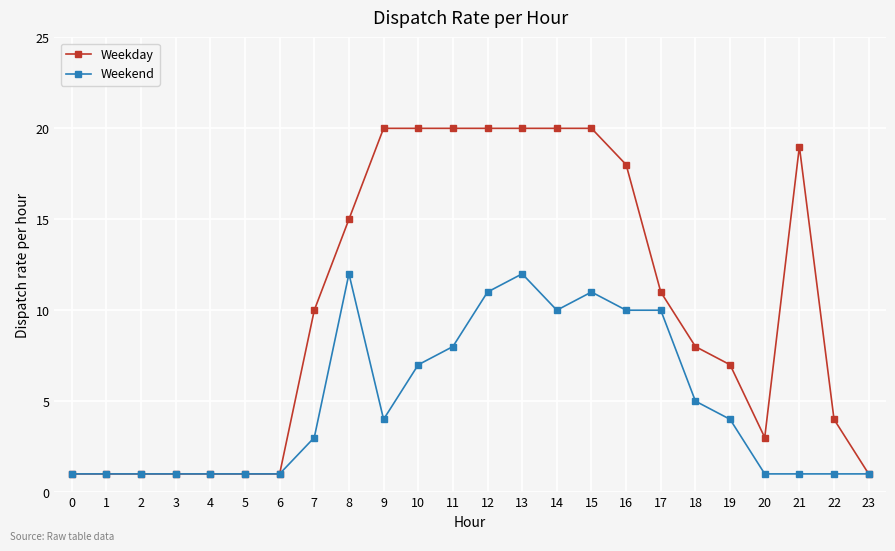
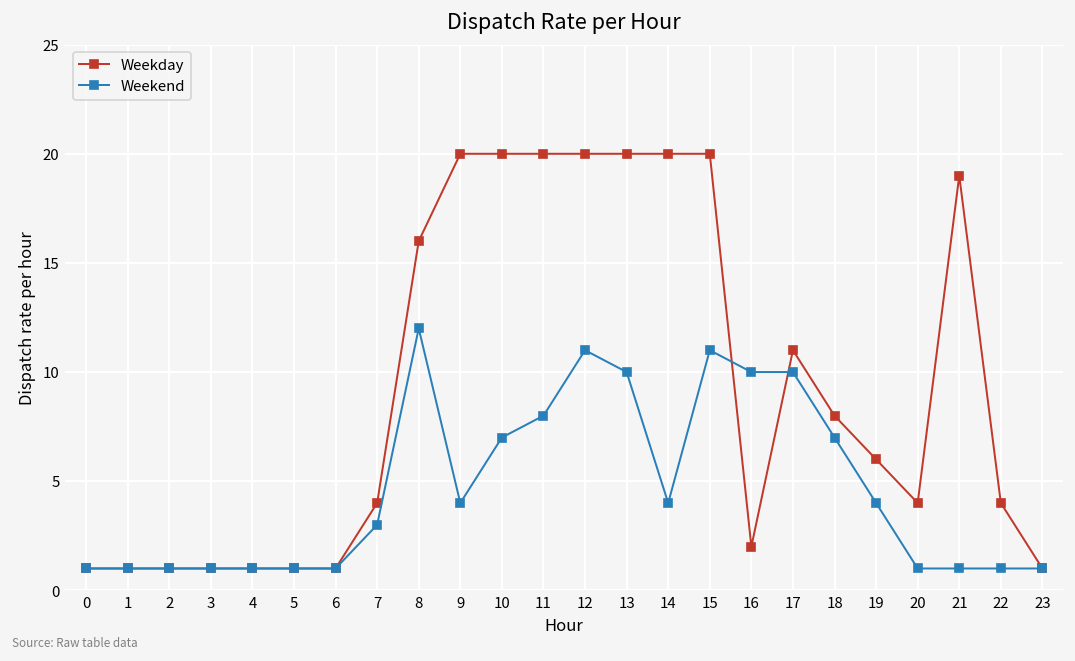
  {
    "Weekday": {
-     "7": 10,
-     "8": 15,
+     "7": 4,
+     "8": 16,
      "9": 20,
      "10": 20,
      "11": 20,
      "12": 20,
      "13": 20,
      "14": 20,
      "15": 20,
-     "16": 18,
+     "16": 2,
      "17": 11,
      "18": 8,
-     "19": 7,
-     "20": 3,
+     "19": 6,
+     "20": 4,
      "21": 19,
      "22": 4
    },
    "Weekend": {
      "7": 3,
      "8": 12,
      "9": 4,
      "10": 7,
      "11": 8,
      "12": 11,
-     "13": 12,
-     "14": 10,
+     "13": 10,
+     "14": 4,
      "15": 11,
      "16": 10,
      "17": 10,
-     "18": 5,
+     "18": 7,
      "19": 4,
      "20": 1,
      "21": 1,
      "22": 1
    }
  }
